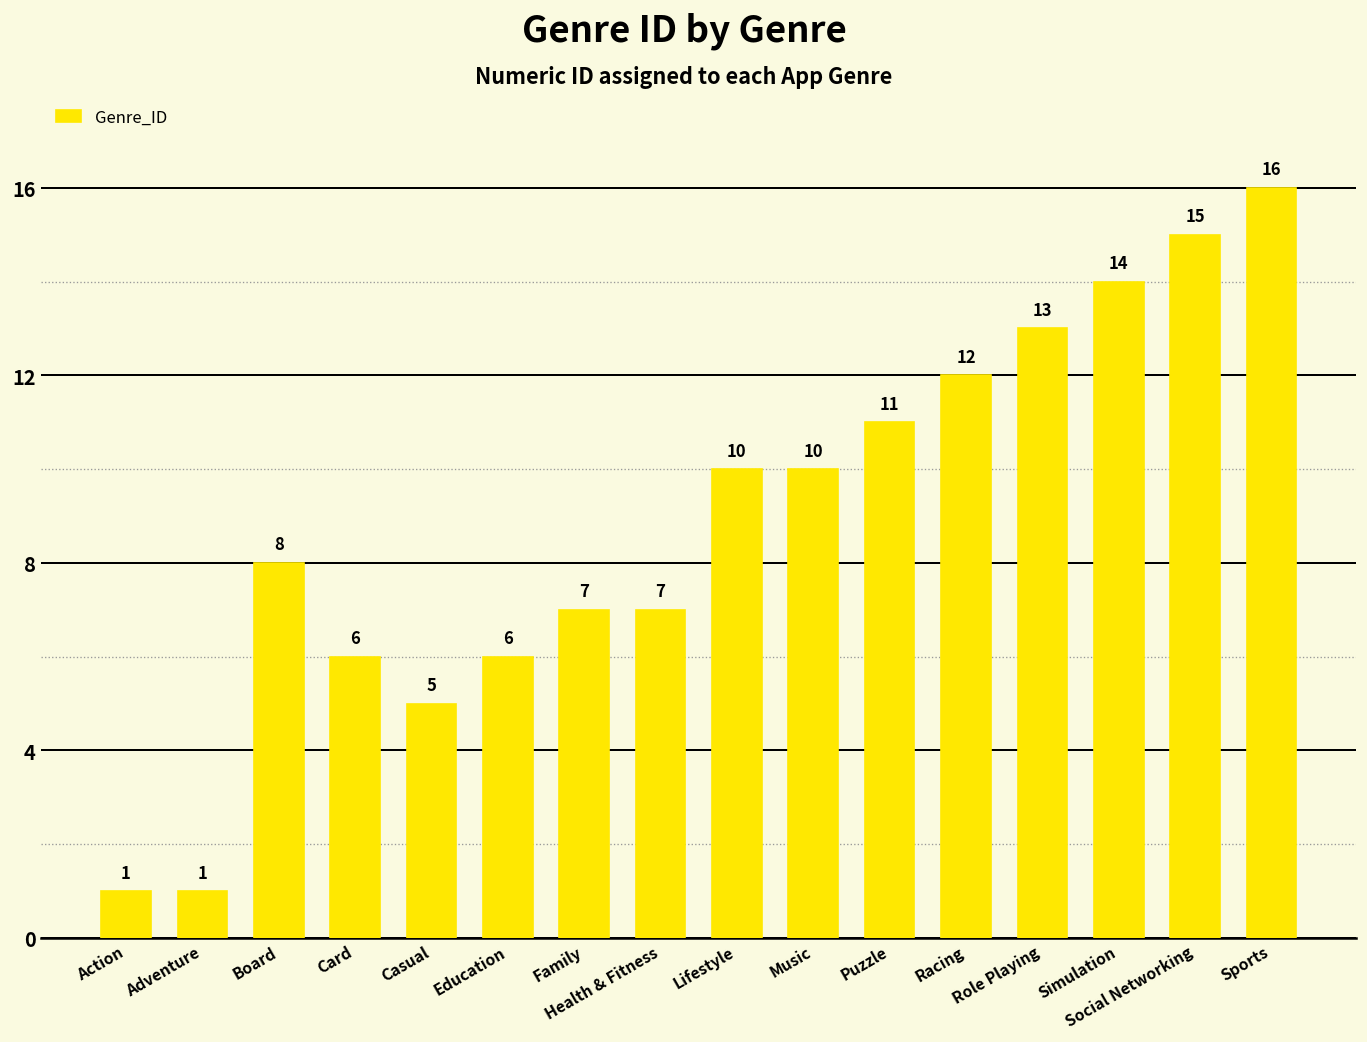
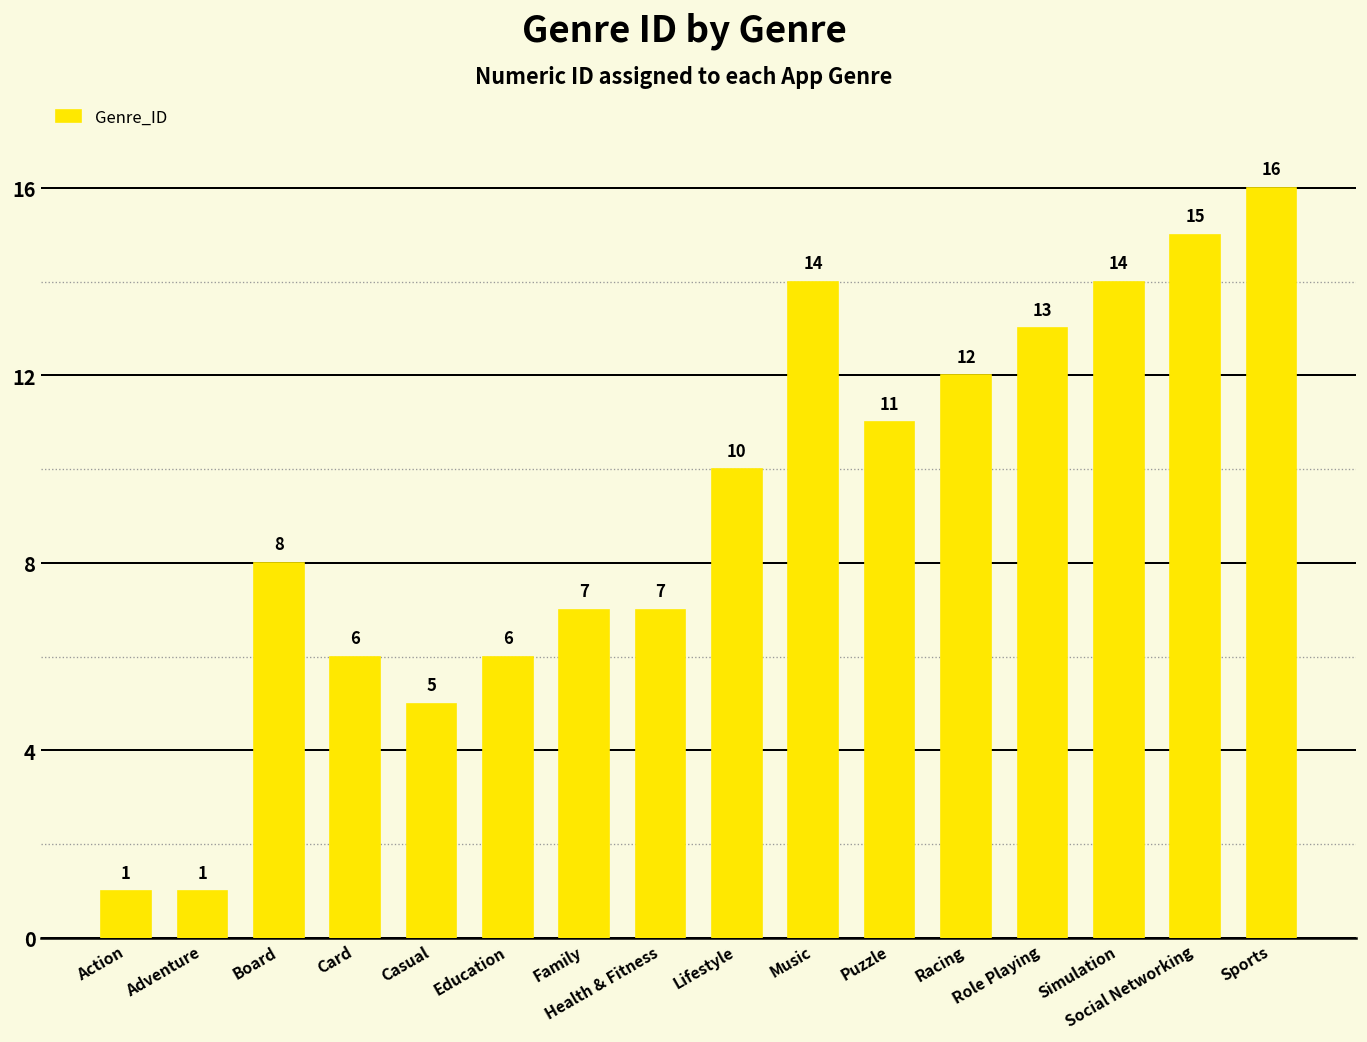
  {
    "Action": 1,
    "Adventure": 1,
    "Board": 8,
    "Card": 6,
    "Casual": 5,
    "Education": 6,
    "Family": 7,
    "Health & Fitness": 7,
    "Lifestyle": 10,
-   "Music": 10,
+   "Music": 14,
    "Puzzle": 11,
    "Racing": 12,
    "Role Playing": 13,
    "Simulation": 14,
    "Social Networking": 15,
    "Sports": 16
  }
